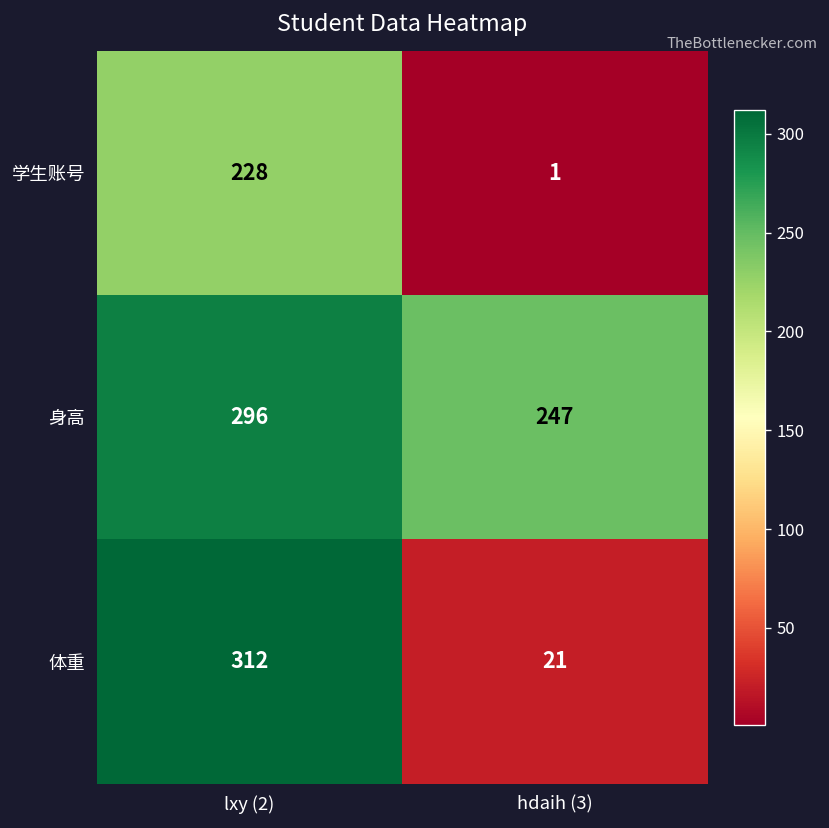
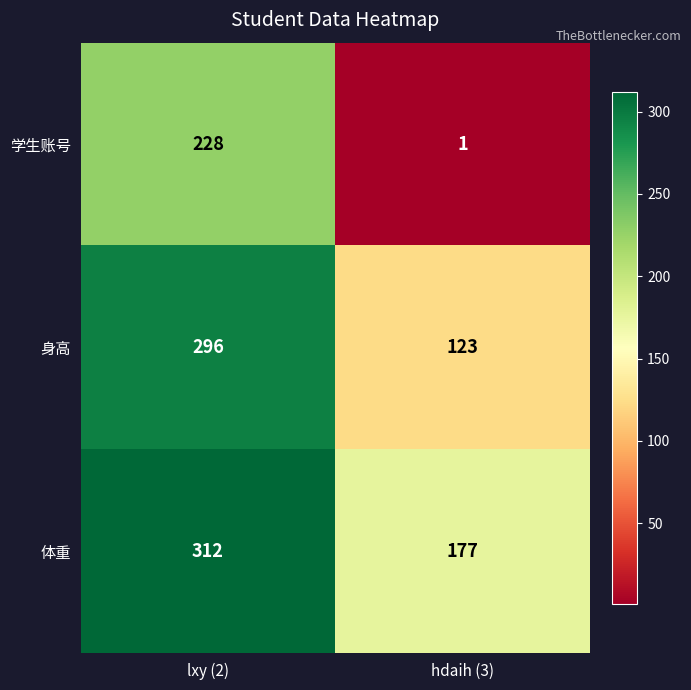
  {
    "学生账号": {
      "lxy (2)": 228,
      "hdaih (3)": 1
    },
    "身高": {
      "lxy (2)": 296,
-     "hdaih (3)": 247
+     "hdaih (3)": 123
    },
    "体重": {
      "lxy (2)": 312,
-     "hdaih (3)": 21
+     "hdaih (3)": 177
    }
  }
